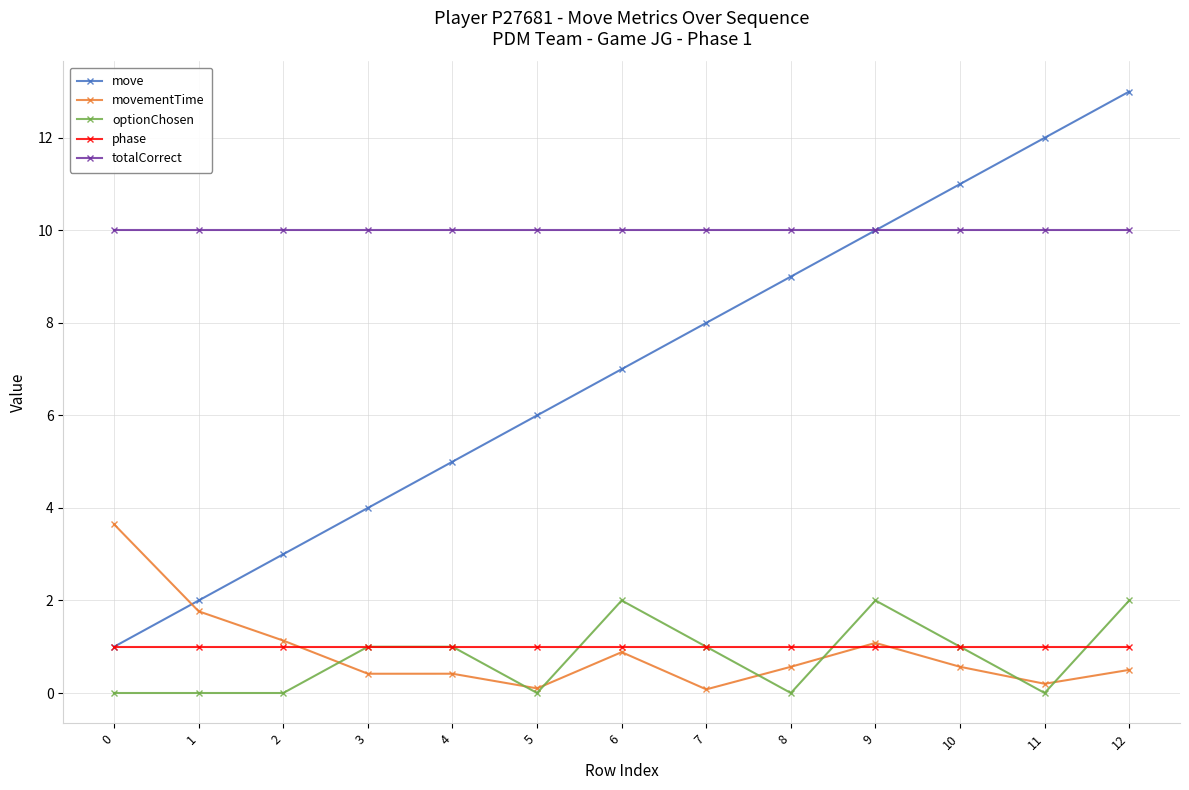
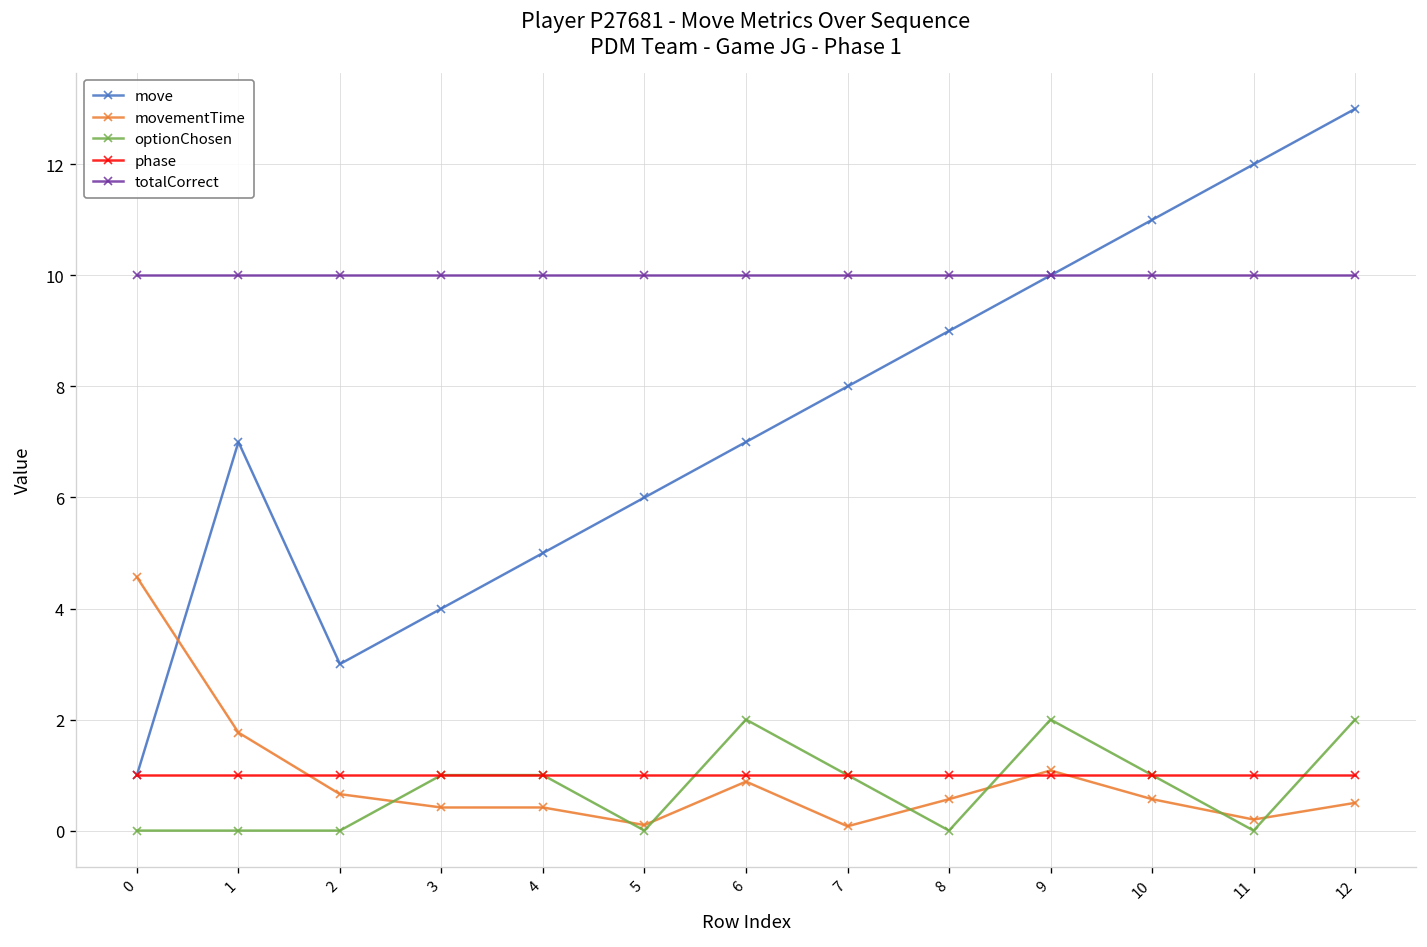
  {
    "move": {
-     "1": 2,
+     "1": 7,
      "2": 3,
      "3": 4,
      "4": 5,
      "5": 6,
      "6": 7,
      "7": 8,
      "8": 9,
      "10": 11,
      "11": 12,
      "12": 13
    },
    "movementTime": {
-     "0": 3.6,
+     "0": 4.6,
      "1": 1.8,
-     "2": 1.1,
+     "2": 0.7,
      "3": 0.4,
      "4": 0.4,
      "5": 0.1,
      "6": 0.9,
      "7": 0.1,
      "8": 0.6,
      "9": 1.1,
      "10": 0.6,
      "11": 0.2,
      "12": 0.5
    },
    "optionChosen": {
      "0": 0.0,
      "1": 0.0,
      "2": 0.0,
      "5": 0.0,
      "6": 2.0,
      "8": 0.0,
      "9": 2.0,
      "11": 0.0,
      "12": 2.0
    },
    "phase": {
      "1": 1.0,
      "2": 1.0,
      "5": 1.0,
      "6": 1.0,
      "8": 1.0,
      "9": 1.0,
      "11": 1.0,
      "12": 1.0
    },
    "totalCorrect": {
      "0": 10.0,
      "1": 10.0,
      "2": 10.0,
      "3": 10.0,
      "4": 10.0,
      "5": 10.0,
      "6": 10.0,
      "7": 10.0,
      "8": 10.0,
      "10": 10.0,
      "11": 10.0,
      "12": 10.0
    }
  }
